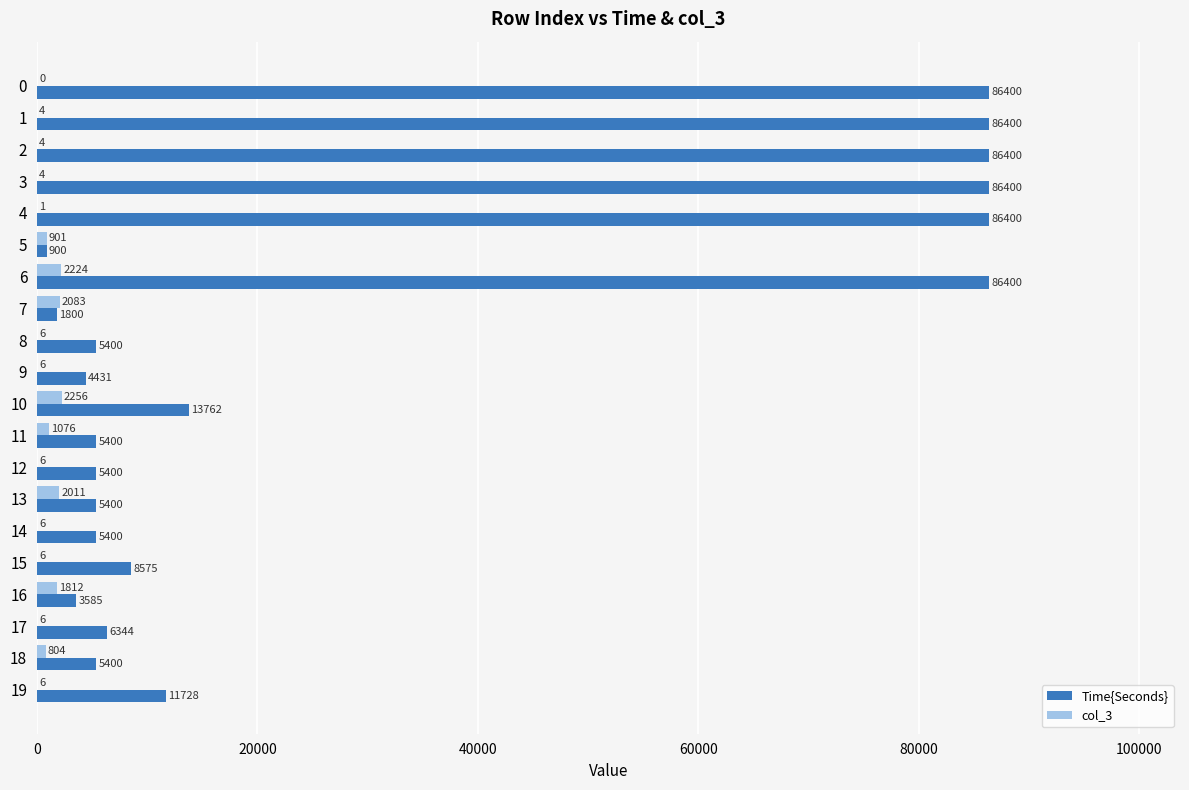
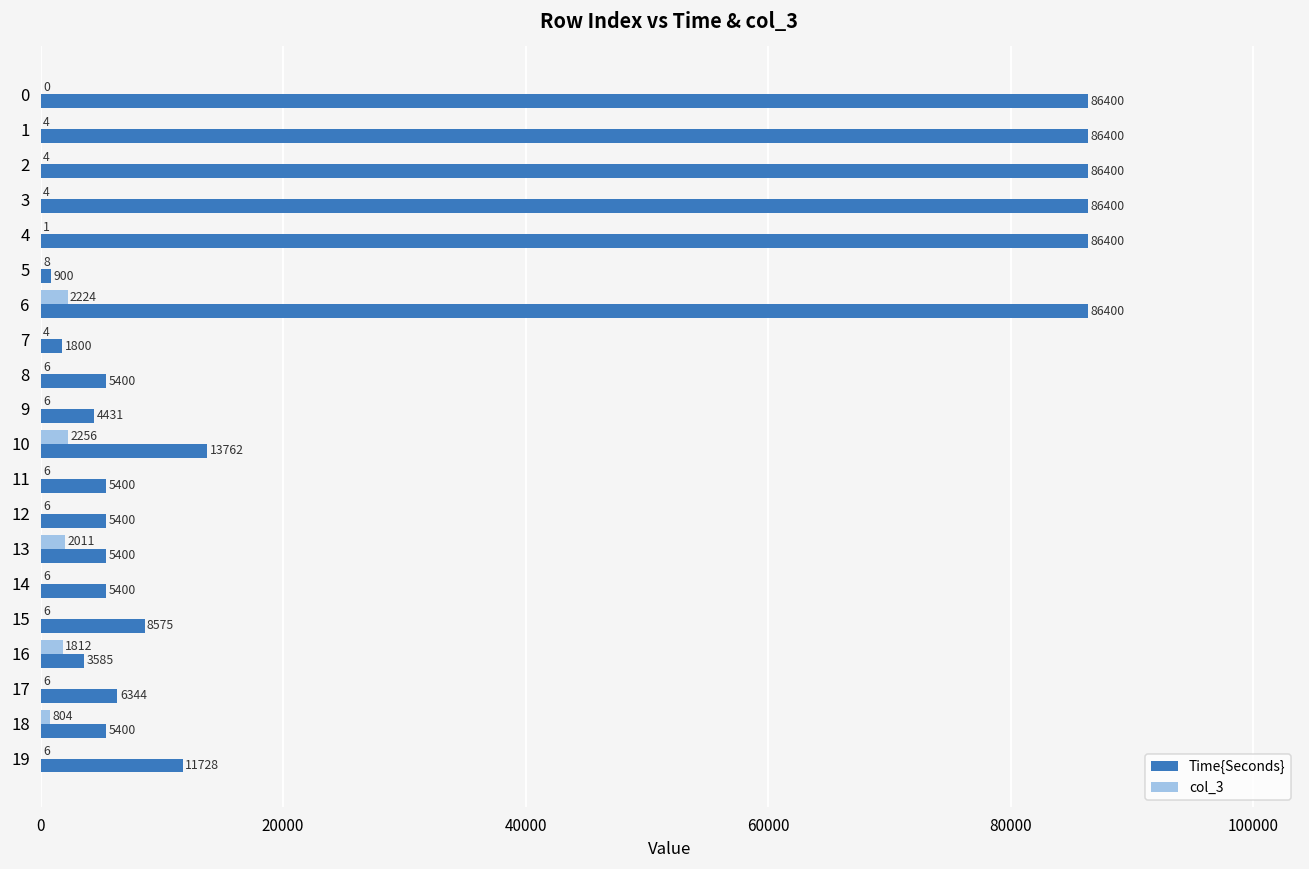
  {
    "Time{Seconds}": {
      "0": 86400,
      "1": 86400,
      "2": 86400,
      "3": 86400,
      "4": 86400,
      "5": 900,
      "6": 86400,
      "7": 1800,
      "8": 5400,
      "9": 4431,
      "10": 13762,
      "11": 5400,
      "12": 5400,
      "13": 5400,
      "14": 5400,
      "15": 8575,
      "16": 3585,
      "17": 6344,
      "18": 5400,
      "19": 11728
    },
    "col_3": {
      "0": 0,
      "1": 4,
      "2": 4,
      "3": 4,
      "4": 1,
-     "5": 901,
+     "5": 8,
      "6": 2224,
-     "7": 2083,
+     "7": 4,
      "8": 6,
      "9": 6,
      "10": 2256,
-     "11": 1076,
+     "11": 6,
      "12": 6,
      "13": 2011,
      "14": 6,
      "15": 6,
      "16": 1812,
      "17": 6,
      "18": 804,
      "19": 6
    }
  }
